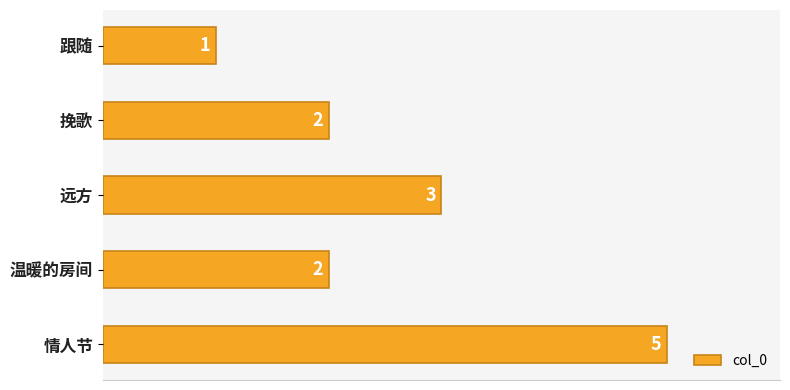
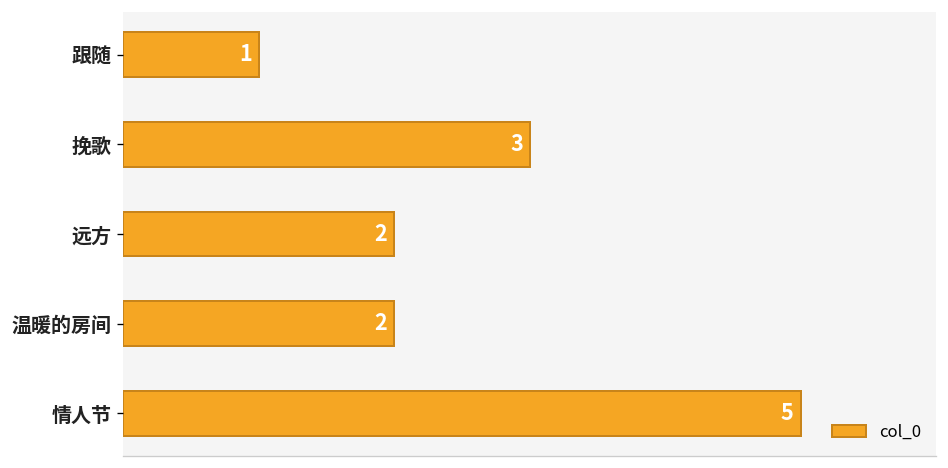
  {
    "跟随": 1,
-   "挽歌": 2,
-   "远方": 3,
+   "挽歌": 3,
+   "远方": 2,
    "温暖的房间": 2,
    "情人节": 5
  }
